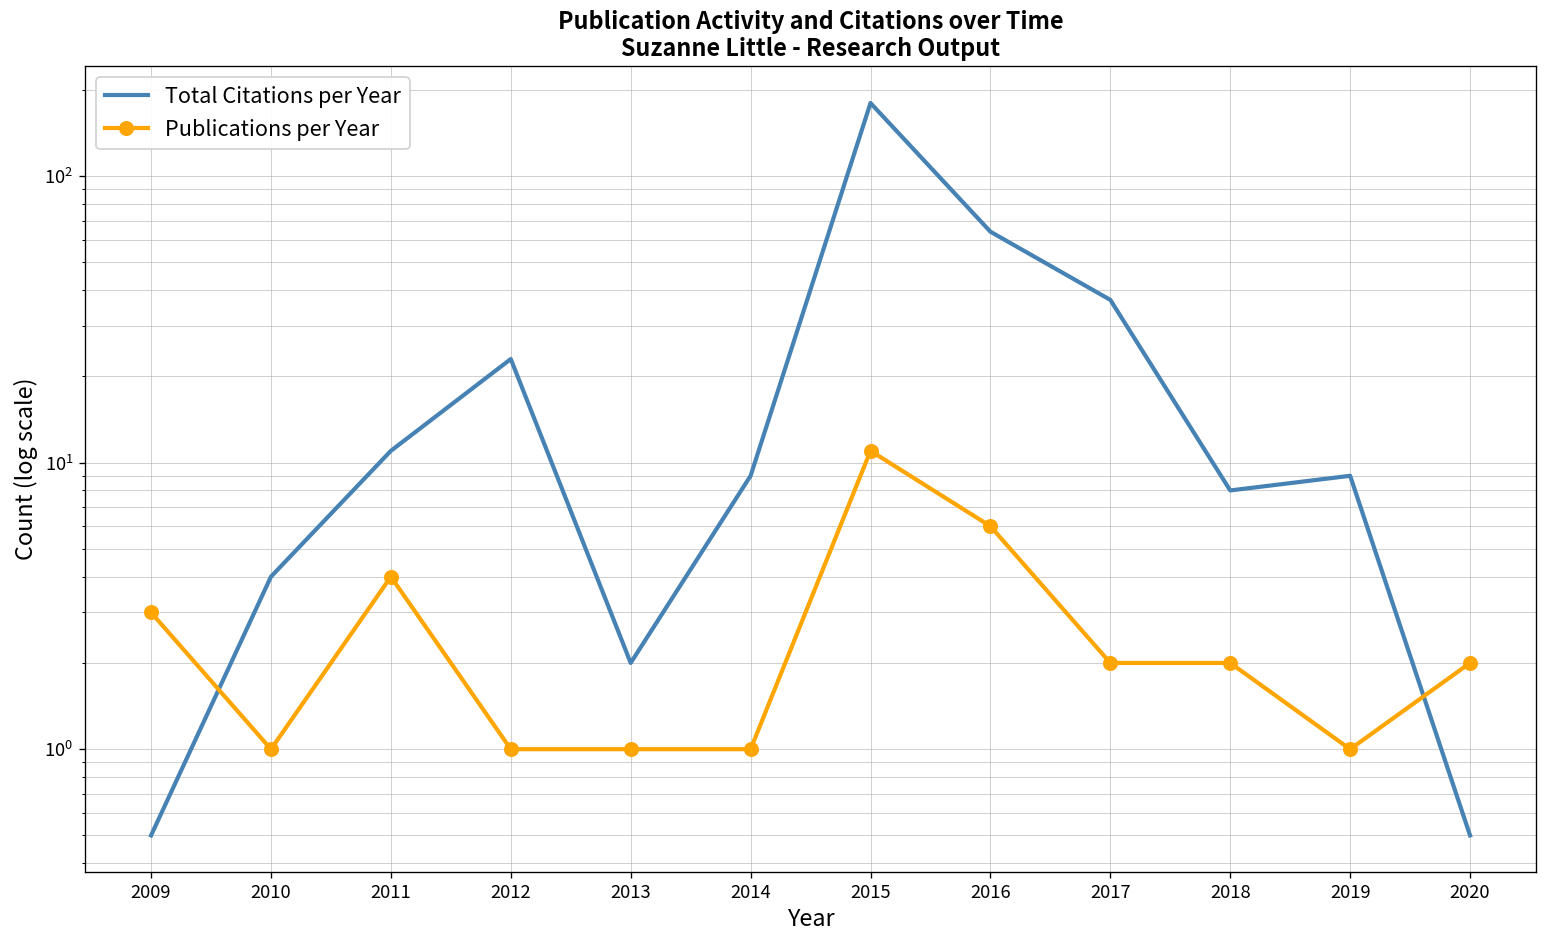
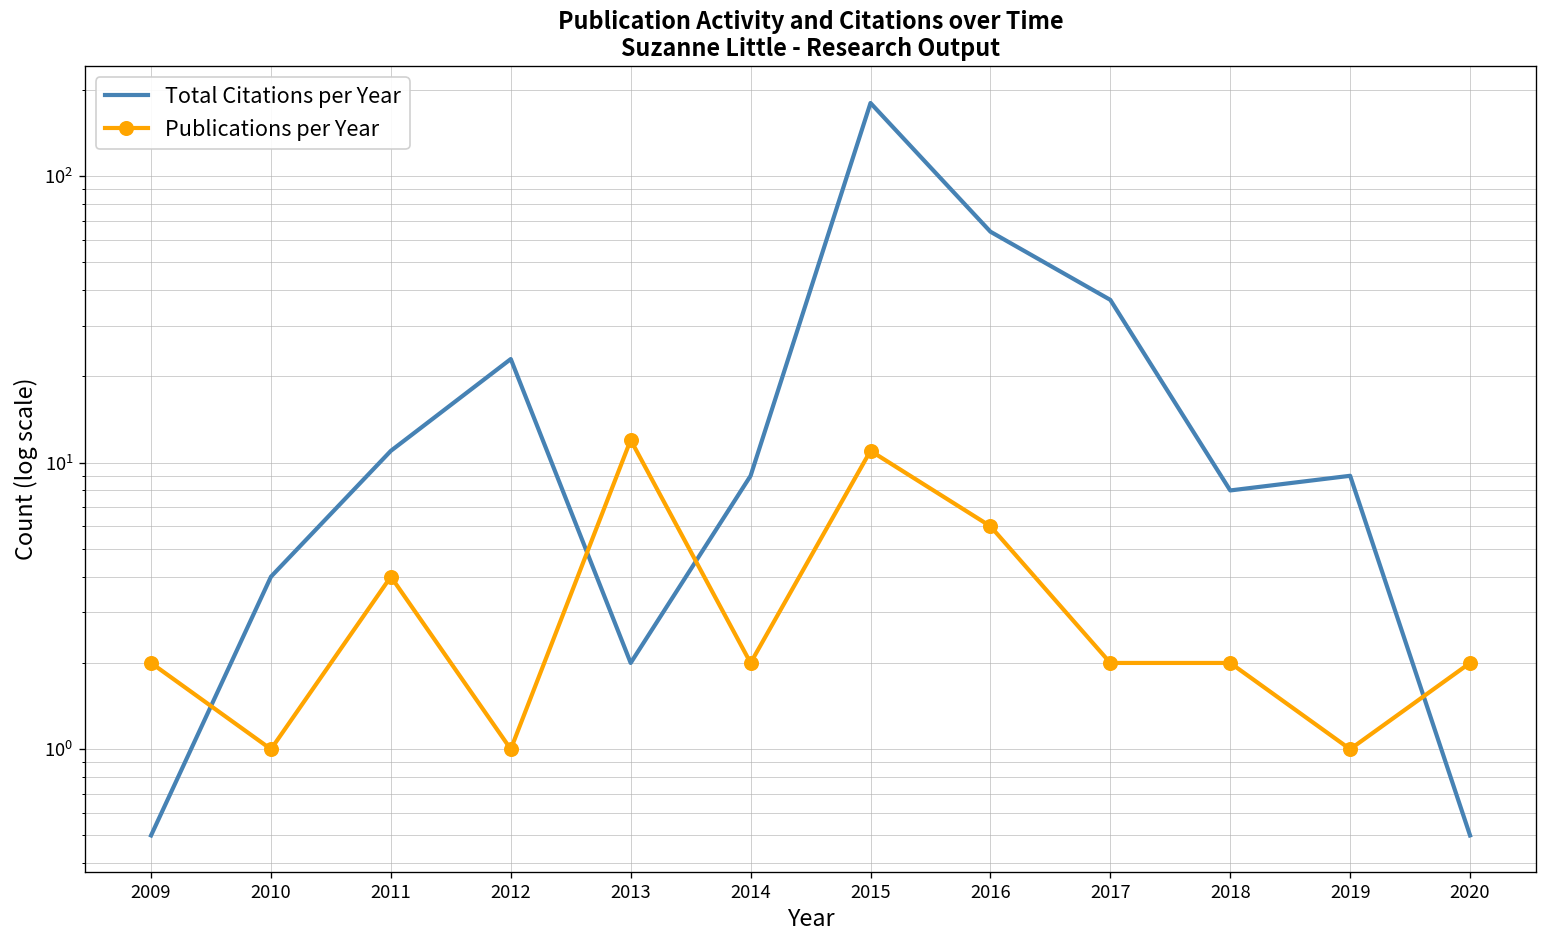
  {
    "Total Citations per Year": {
      "2009": 0.50,
      "2010": 4,
      "2011": 11,
      "2012": 23,
      "2013": 2,
      "2014": 9,
      "2015": 180,
      "2016": 64,
      "2017": 37,
      "2018": 8,
      "2019": 9,
      "2020": 0.50
    },
    "Publications per Year": {
-     "2009": 3,
+     "2009": 2,
      "2010": 1,
      "2011": 4,
      "2012": 1,
-     "2013": 1,
-     "2014": 1,
+     "2013": 12,
+     "2014": 2,
      "2015": 11,
      "2016": 6,
      "2017": 2,
      "2018": 2,
      "2019": 1,
      "2020": 2
    }
  }
